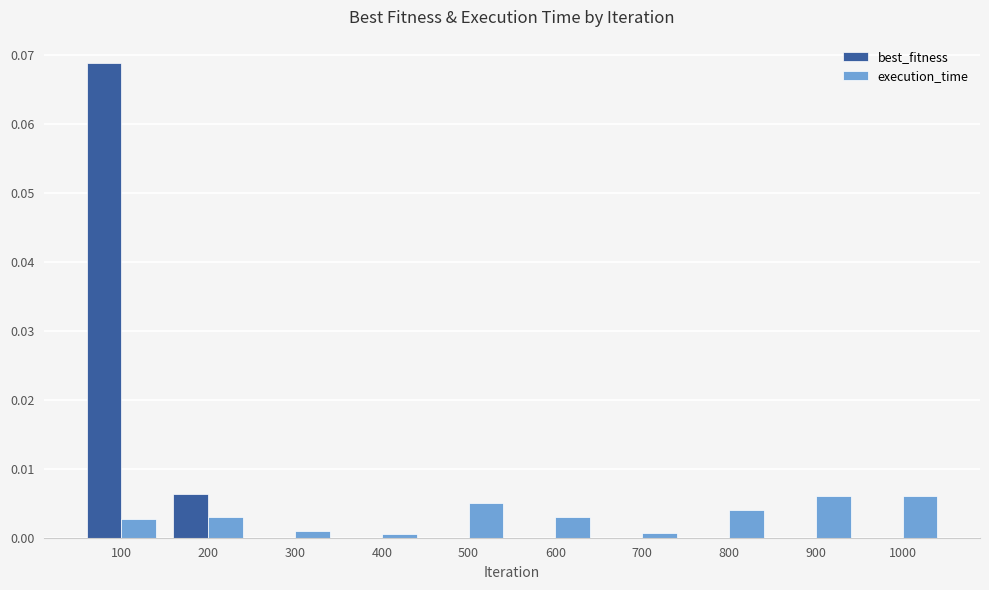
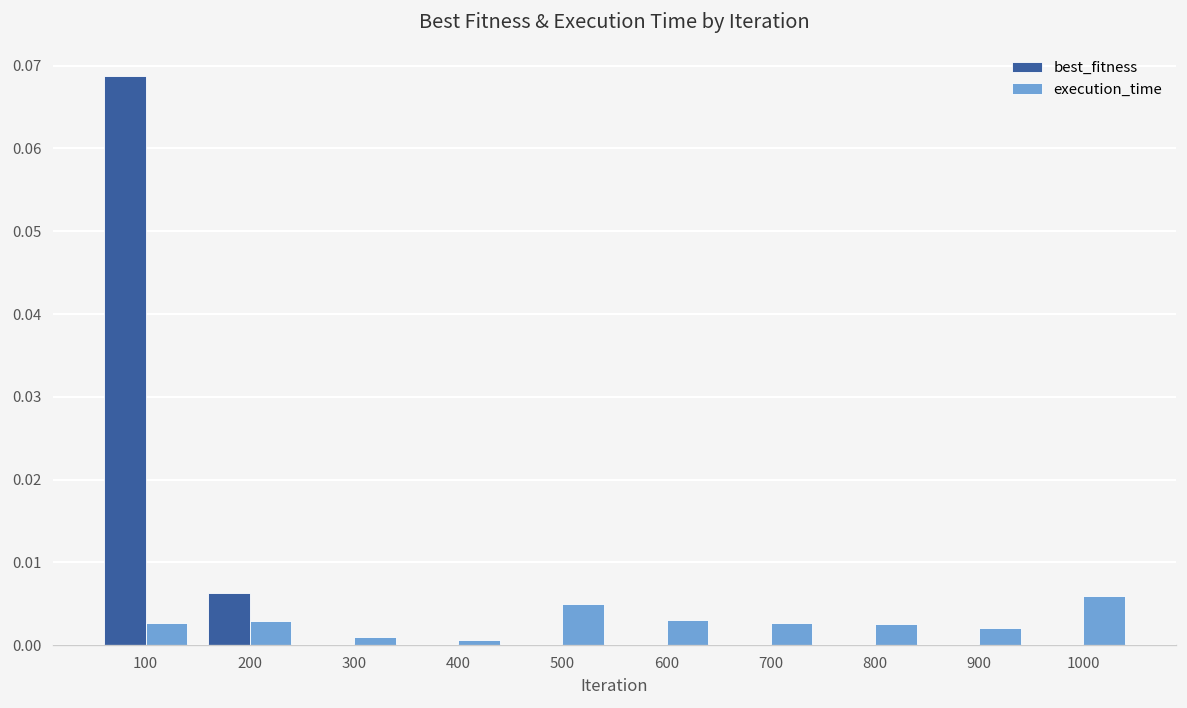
  {
    "best_fitness": {
      "100": 0.069,
      "200": 0.006
    },
    "execution_time": {
      "100": 0.003,
      "200": 0.003,
      "300": 0.001,
      "400": 0.001,
      "500": 0.005,
      "600": 0.003,
-     "700": 0.001,
-     "800": 0.004,
-     "900": 0.006,
+     "700": 0.003,
+     "800": 0.003,
+     "900": 0.002,
      "1000": 0.006
    }
  }
